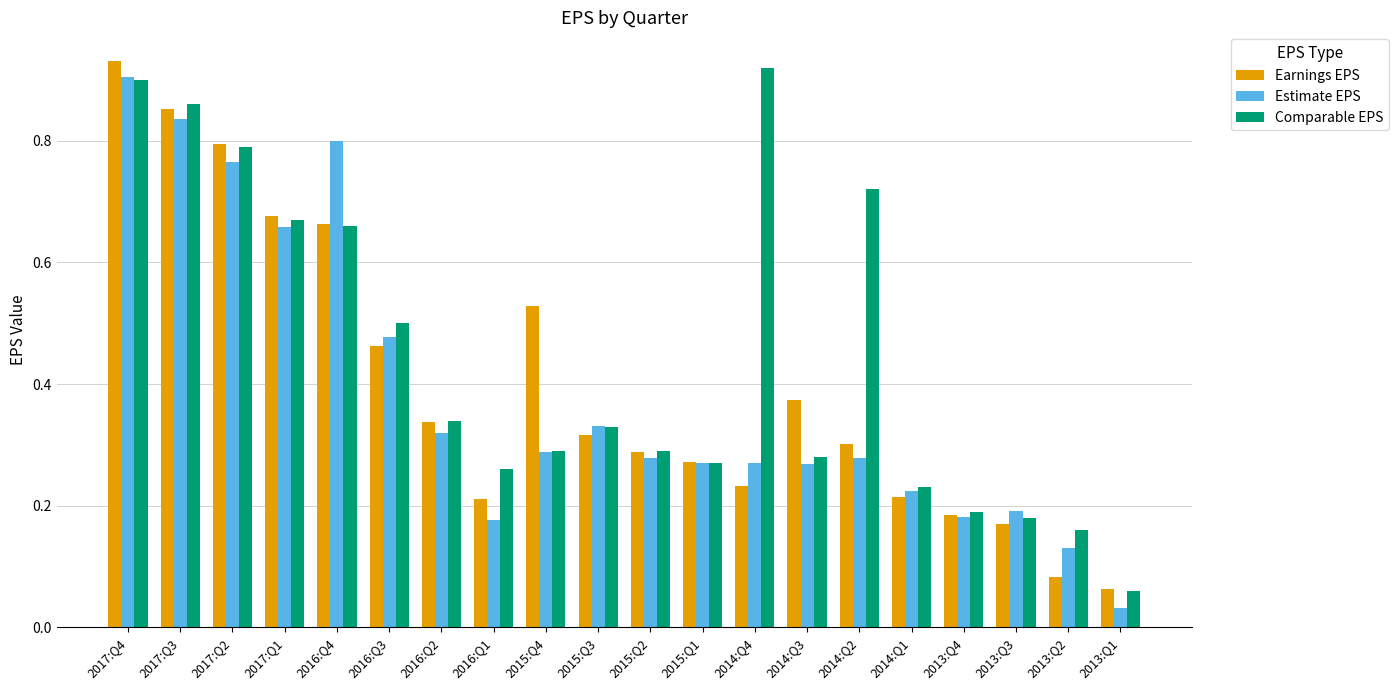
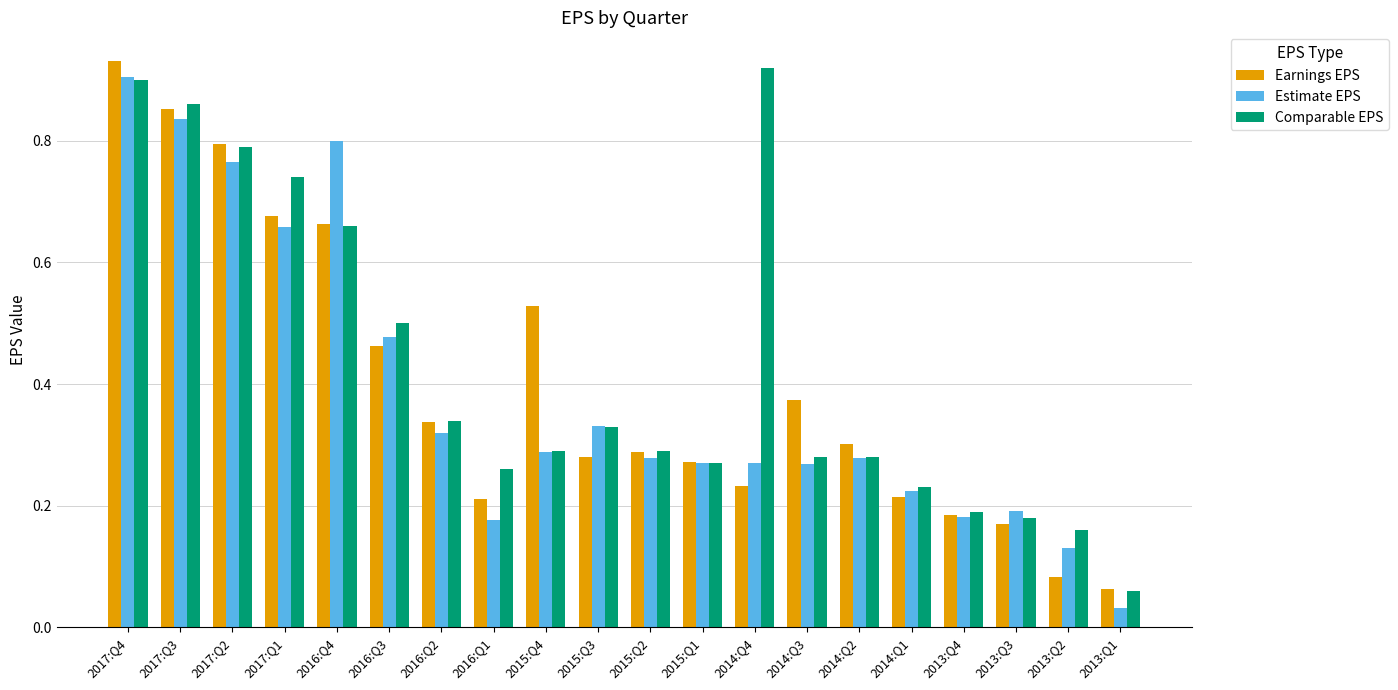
  {
    "Earnings EPS": {
      "2017:Q4": 0.93,
      "2017:Q3": 0.85,
      "2017:Q2": 0.79,
      "2017:Q1": 0.68,
      "2016:Q4": 0.66,
      "2016:Q3": 0.46,
      "2016:Q2": 0.34,
      "2016:Q1": 0.21,
      "2015:Q4": 0.53,
-     "2015:Q3": 0.32,
+     "2015:Q3": 0.28,
      "2015:Q2": 0.29,
      "2015:Q1": 0.27,
      "2014:Q4": 0.23,
      "2014:Q3": 0.37,
      "2014:Q2": 0.30,
      "2014:Q1": 0.21,
      "2013:Q4": 0.19,
      "2013:Q3": 0.17,
      "2013:Q2": 0.08,
      "2013:Q1": 0.06
    },
    "Estimate EPS": {
      "2017:Q4": 0.90,
      "2017:Q3": 0.84,
      "2017:Q2": 0.77,
      "2017:Q1": 0.66,
      "2016:Q4": 0.80,
      "2016:Q3": 0.48,
      "2016:Q2": 0.32,
      "2016:Q1": 0.18,
      "2015:Q4": 0.29,
      "2015:Q3": 0.33,
      "2015:Q2": 0.28,
      "2015:Q1": 0.27,
      "2014:Q4": 0.27,
      "2014:Q3": 0.27,
      "2014:Q2": 0.28,
      "2014:Q1": 0.22,
      "2013:Q4": 0.18,
      "2013:Q3": 0.19,
      "2013:Q2": 0.13,
      "2013:Q1": 0.03
    },
    "Comparable EPS": {
      "2017:Q4": 0.90,
      "2017:Q3": 0.86,
      "2017:Q2": 0.79,
-     "2017:Q1": 0.67,
+     "2017:Q1": 0.74,
      "2016:Q4": 0.66,
      "2016:Q3": 0.50,
      "2016:Q2": 0.34,
      "2016:Q1": 0.26,
      "2015:Q4": 0.29,
      "2015:Q3": 0.33,
      "2015:Q2": 0.29,
      "2015:Q1": 0.27,
      "2014:Q4": 0.92,
      "2014:Q3": 0.28,
-     "2014:Q2": 0.72,
+     "2014:Q2": 0.28,
      "2014:Q1": 0.23,
      "2013:Q4": 0.19,
      "2013:Q3": 0.18,
      "2013:Q2": 0.16,
      "2013:Q1": 0.06
    }
  }
